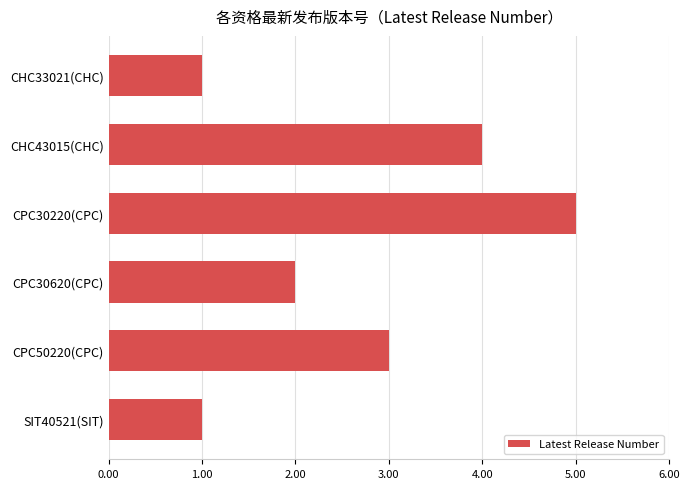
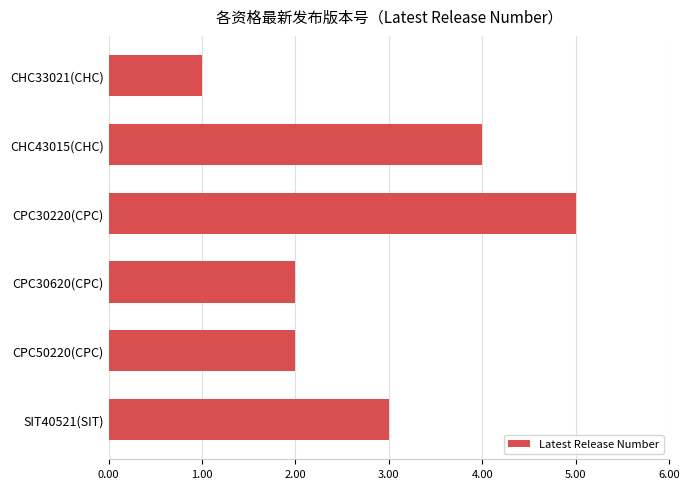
  {
    "CHC33021(CHC)": 1,
    "CHC43015(CHC)": 4,
    "CPC30220(CPC)": 5,
    "CPC30620(CPC)": 2,
-   "CPC50220(CPC)": 3,
-   "SIT40521(SIT)": 1
+   "CPC50220(CPC)": 2,
+   "SIT40521(SIT)": 3
  }
